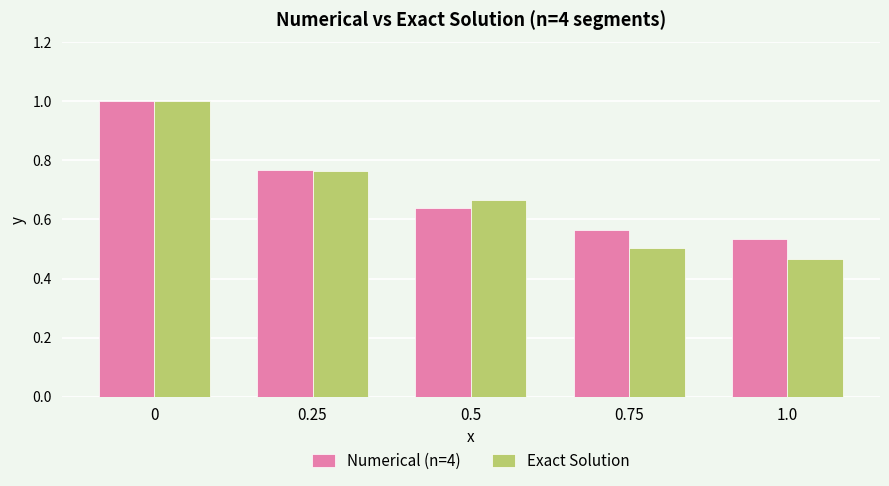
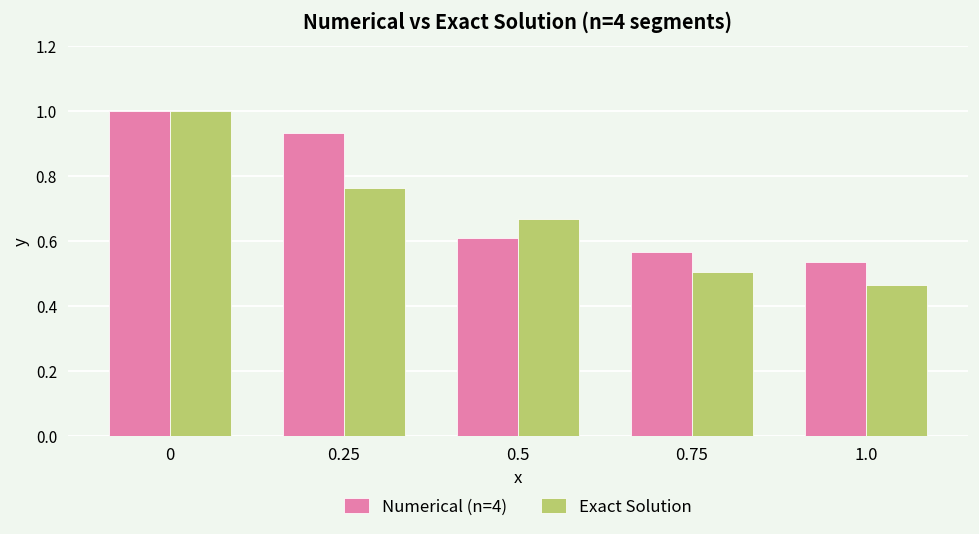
  {
    "Numerical (n=4)": {
      "0": 1.00,
-     "0.25": 0.77,
-     "0.5": 0.64,
+     "0.25": 0.93,
+     "0.5": 0.61,
      "0.75": 0.56,
      "1.0": 0.53
    },
    "Exact Solution": {
      "0": 1.00,
      "0.25": 0.76,
      "0.5": 0.67,
      "0.75": 0.50,
      "1.0": 0.46
    }
  }
